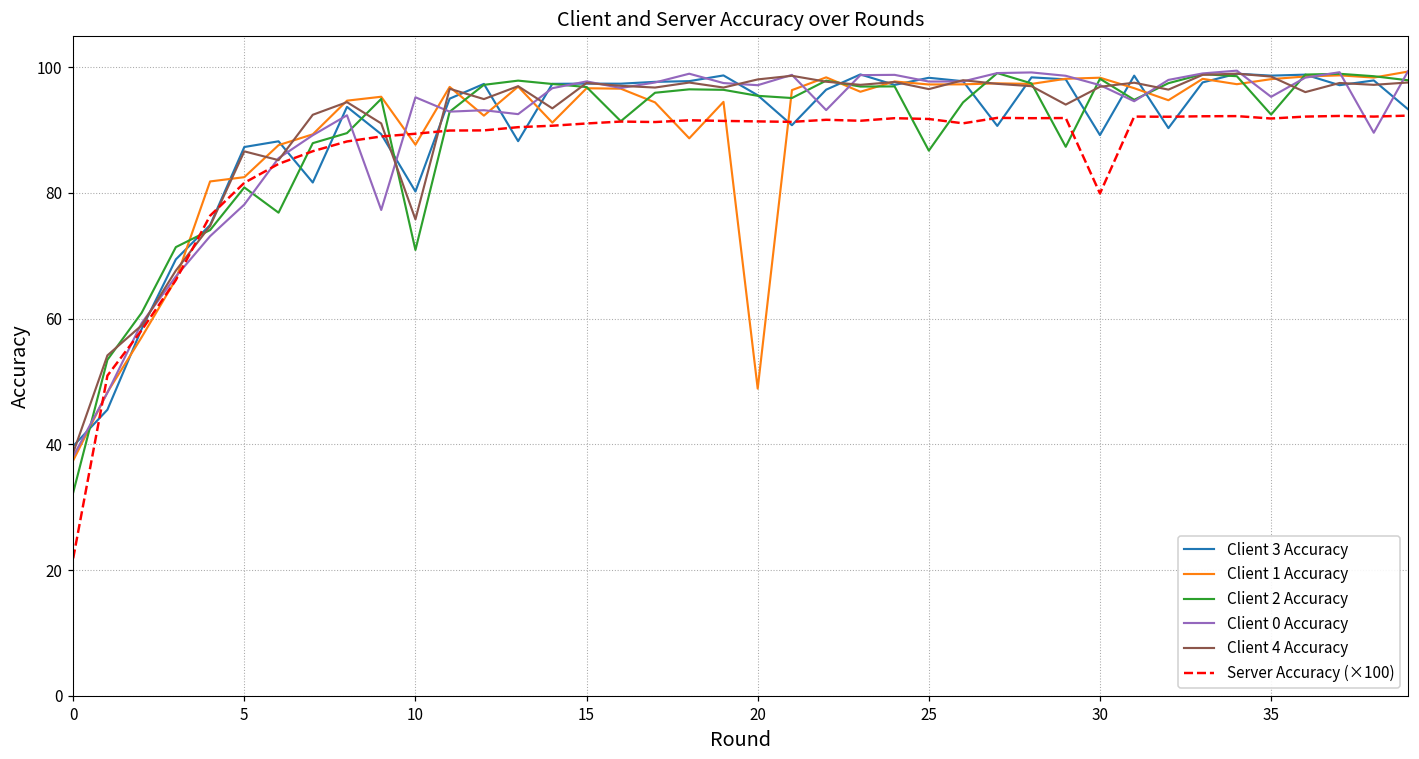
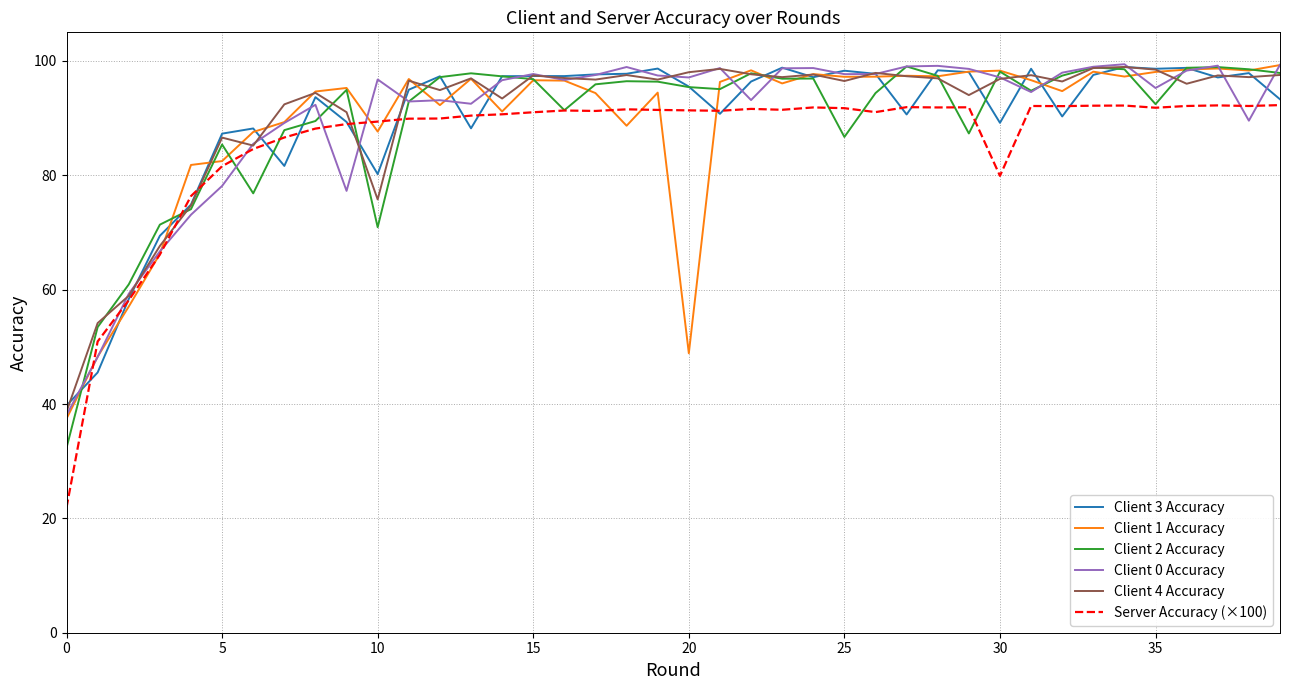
  {
    "Client 3 Accuracy": {
      "0": 40,
      "5": 87,
      "10": 80,
      "25": 98,
      "30": 89
    },
    "Client 1 Accuracy": {
      "0": 37,
      "5": 82,
      "10": 88,
      "20": 49,
      "25": 97
    },
    "Client 2 Accuracy": {
      "0": 32,
-     "5": 81,
+     "5": 85,
      "10": 71,
      "25": 87,
      "35": 92
    },
    "Client 0 Accuracy": {
      "0": 38,
      "5": 78,
-     "10": 95,
+     "10": 97,
      "20": 97,
      "25": 98,
      "35": 95
    },
    "Client 4 Accuracy": {
      "0": 39,
      "5": 87,
      "10": 76,
      "20": 98,
      "25": 96
    },
    "Server Accuracy (×100)": {
      "0": 22,
      "5": 82,
      "10": 89,
      "15": 91,
      "20": 91,
      "25": 92,
      "30": 80,
      "35": 92
    }
  }
